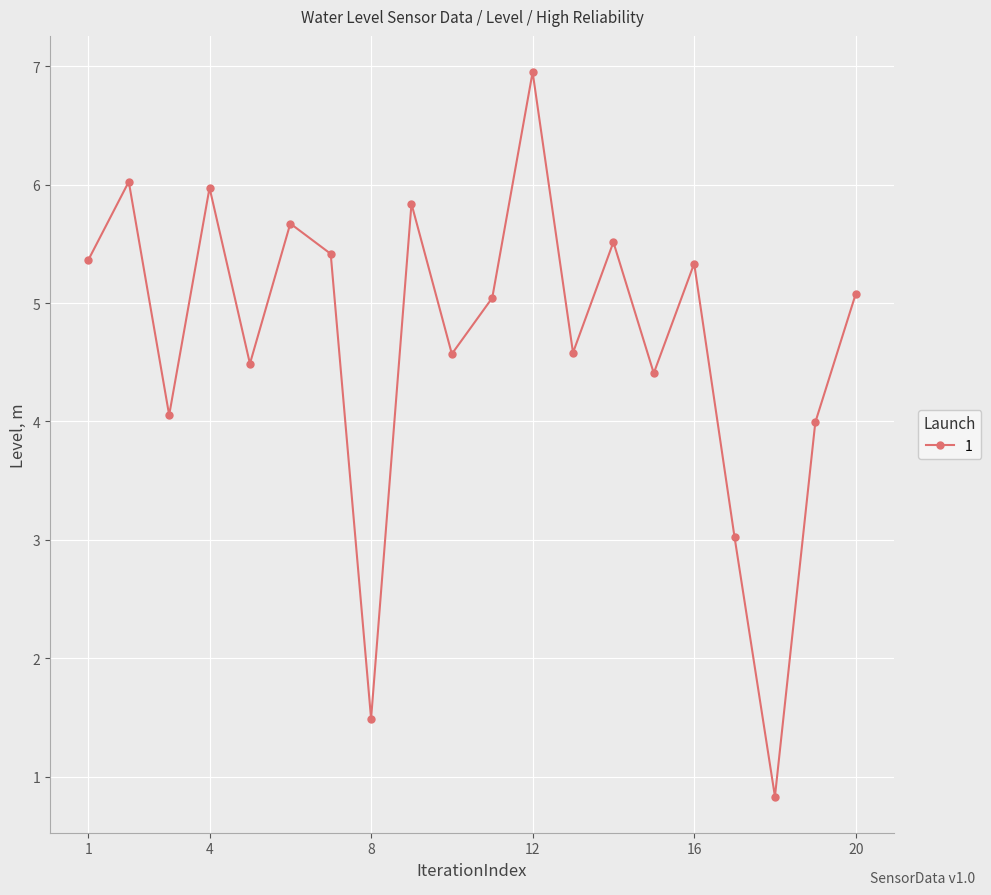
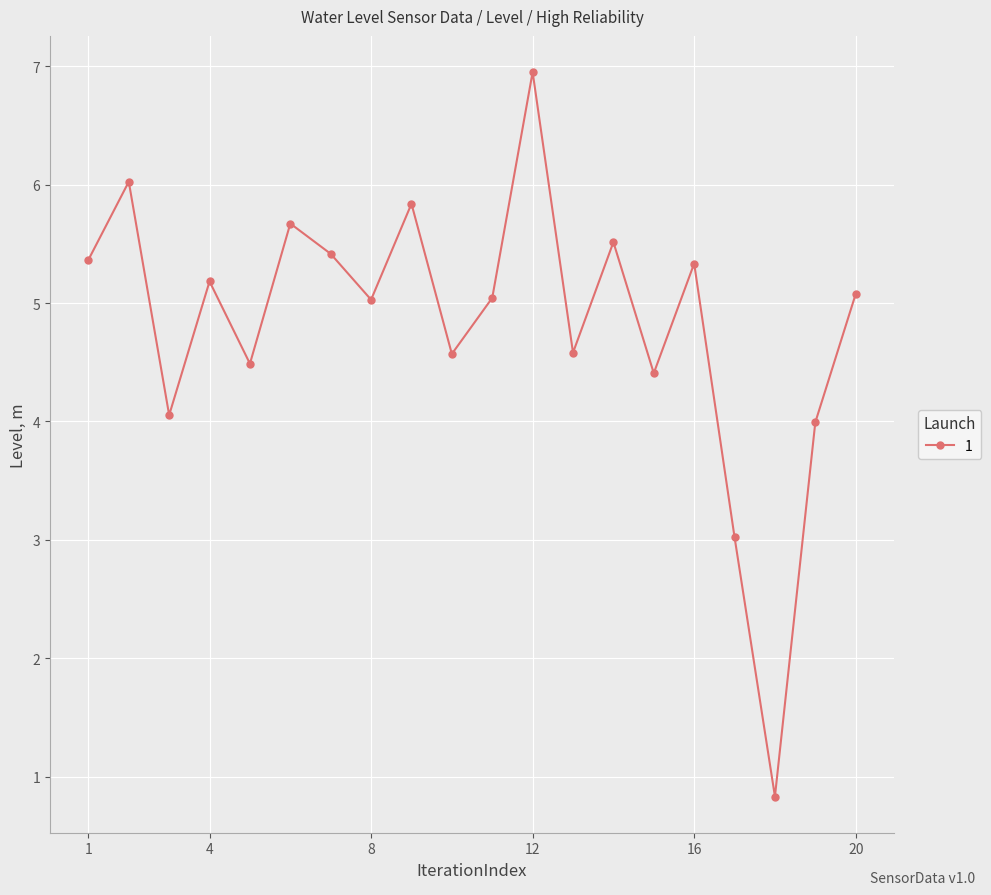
  {
    "1": 5.36,
-   "4": 5.97,
-   "8": 1.49,
+   "4": 5.18,
+   "8": 5.03,
    "12": 6.95,
    "16": 5.33,
    "20": 5.08
  }
